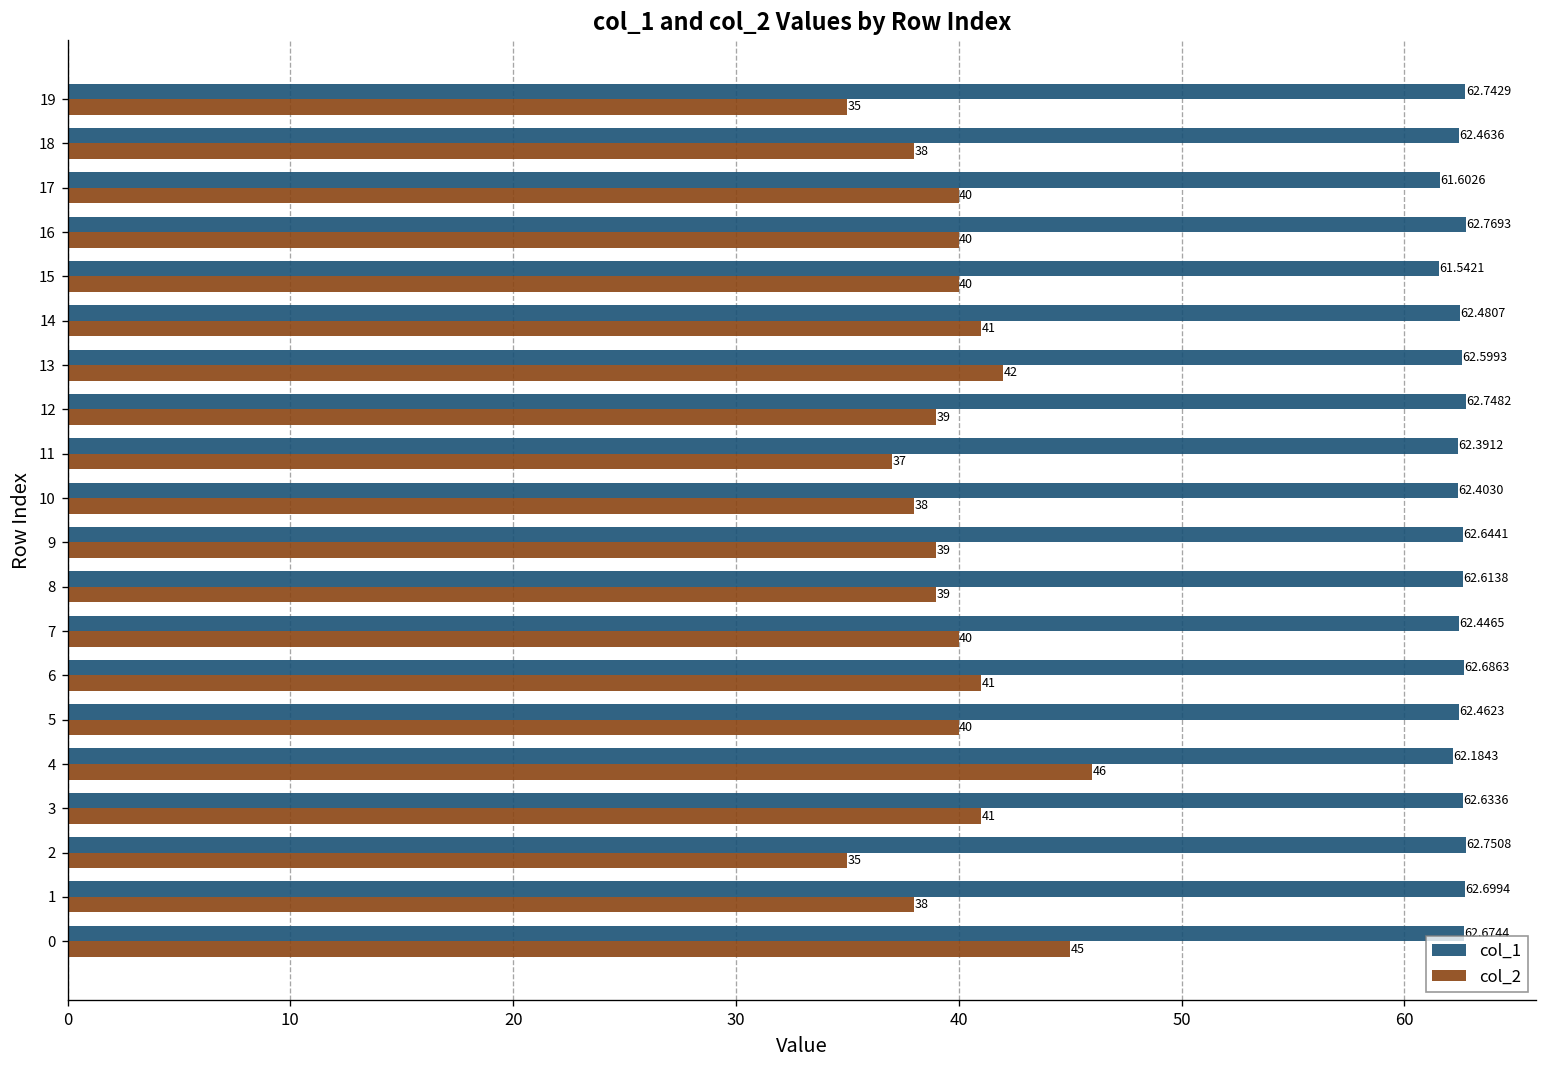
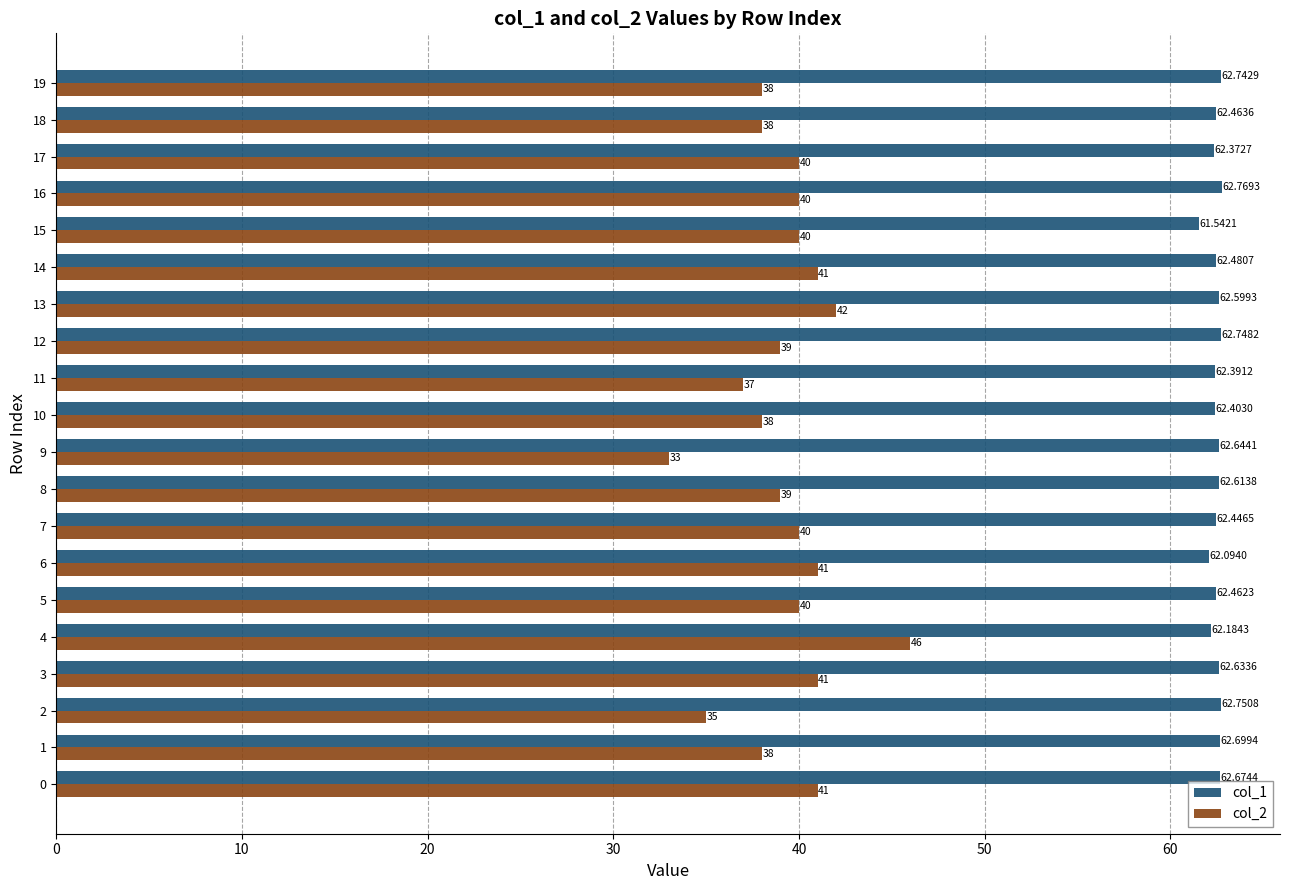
  {
    "col_1": {
      "19": 62.7429,
      "18": 62.4636,
-     "17": 61.6026,
+     "17": 62.3727,
      "16": 62.7693,
      "15": 61.5421,
      "14": 62.4807,
      "13": 62.5993,
      "12": 62.7482,
      "11": 62.3912,
      "10": 62.4030,
      "9": 62.6441,
      "8": 62.6138,
      "7": 62.4465,
-     "6": 62.6863,
+     "6": 62.0940,
      "5": 62.4623,
      "4": 62.1843,
      "3": 62.6336,
      "2": 62.7508,
      "1": 62.6994
    },
    "col_2": {
-     "19": 35,
+     "19": 38,
      "18": 38,
      "17": 40,
      "16": 40,
      "15": 40,
      "14": 41,
      "13": 42,
      "12": 39,
      "11": 37,
      "10": 38,
-     "9": 39,
+     "9": 33,
      "8": 39,
      "7": 40,
      "6": 41,
      "5": 40,
      "4": 46,
      "3": 41,
      "2": 35,
      "1": 38,
-     "0": 45
+     "0": 41
    }
  }
